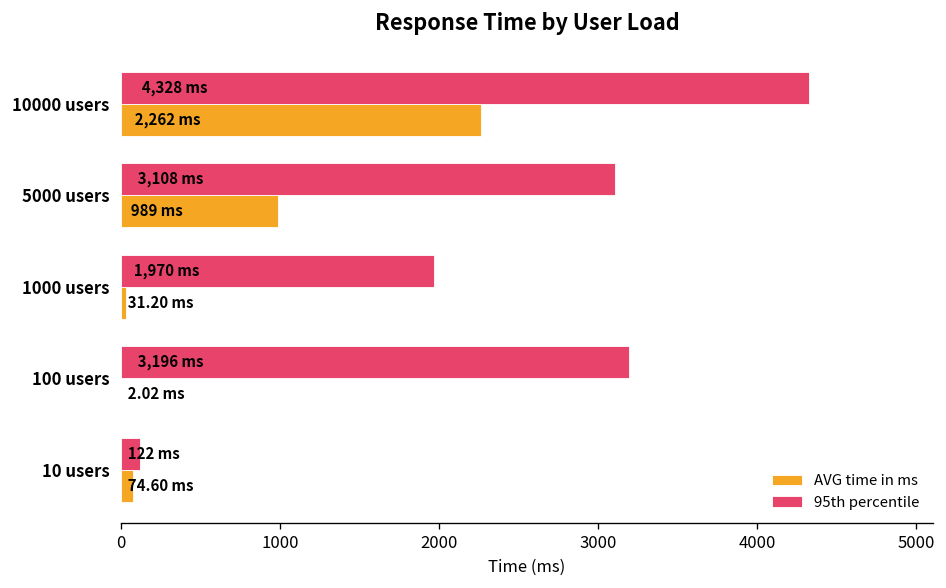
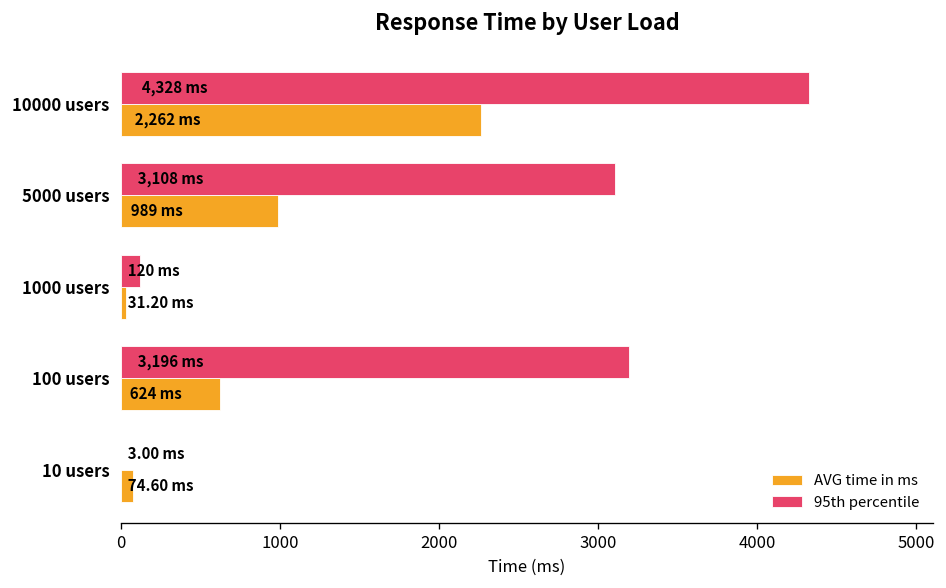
  {
    "AVG time in ms": {
      "10000 users": "2,262",
      "5000 users": "989",
      "1000 users": "31.20",
-     "100 users": "2.02",
+     "100 users": "624",
      "10 users": "74.60"
    },
    "95th percentile": {
      "10000 users": "4,328",
      "5000 users": "3,108",
-     "1000 users": "1,970",
+     "1000 users": "120",
      "100 users": "3,196",
-     "10 users": "122"
+     "10 users": "3.00"
    }
  }
